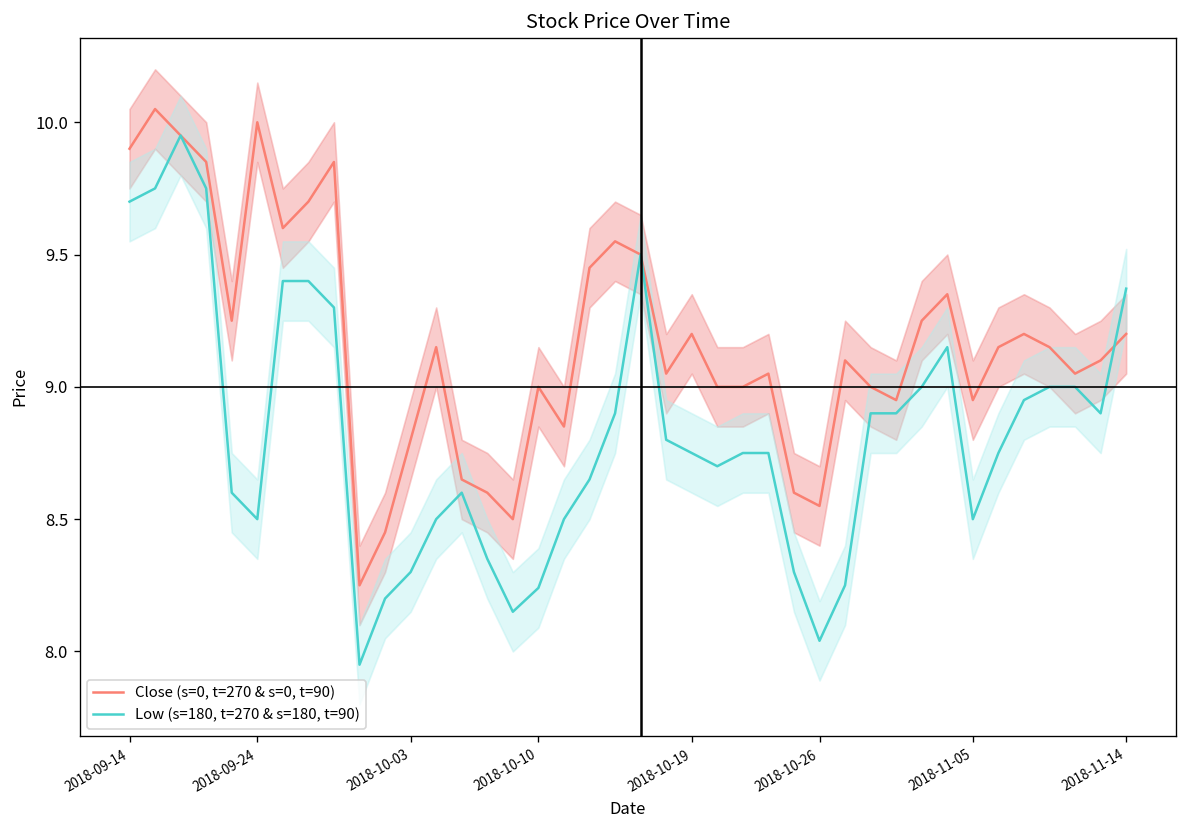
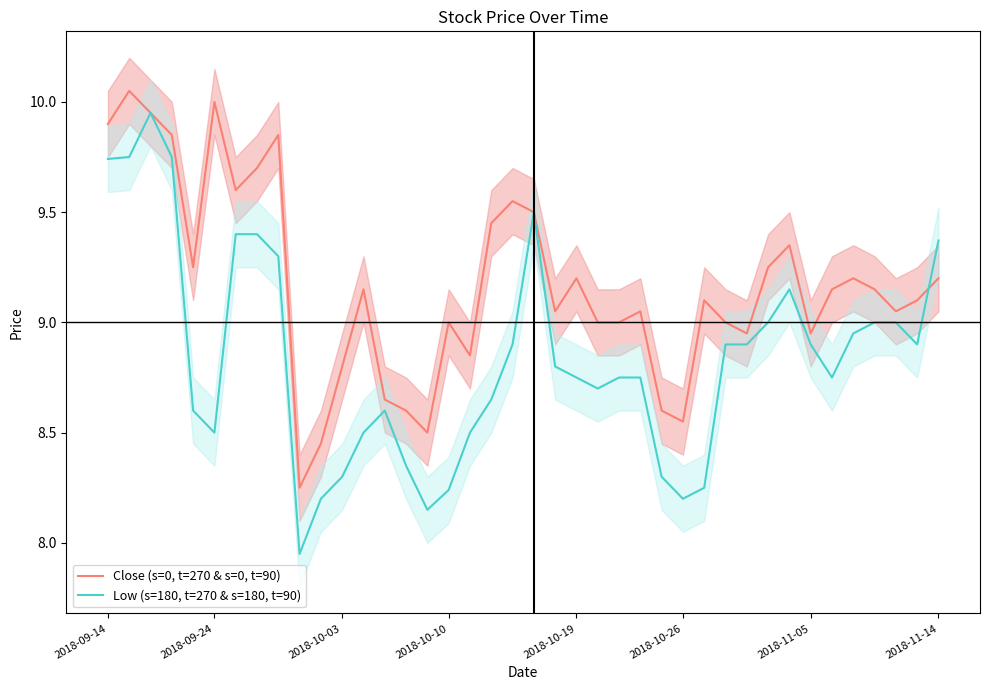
  {
    "Low (s=180, t=270 & s=180, t=90)": {
-     "2018-09-14": 9.70,
+     "2018-09-14": 9.74,
      "2018-09-24": 8.50,
      "2018-10-03": 8.30,
      "2018-10-10": 8.24,
      "2018-10-19": 8.75,
-     "2018-10-26": 8.04,
-     "2018-11-05": 8.5,
+     "2018-10-26": 8.20,
+     "2018-11-05": 8.9,
      "2018-11-14": 9.37
    }
  }
